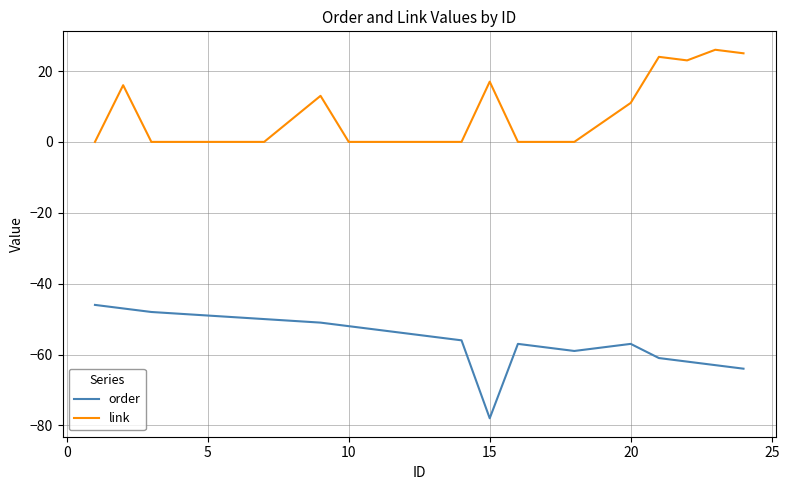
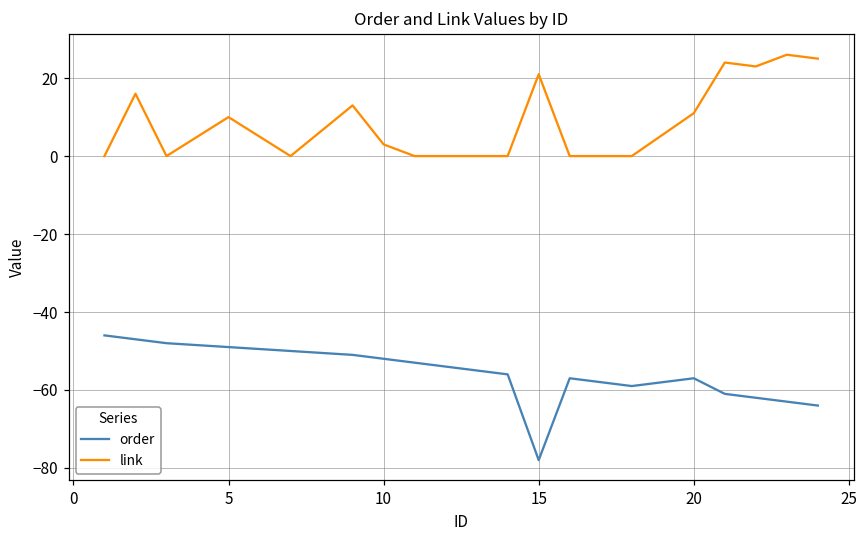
  {
    "order": {
      "5": -49,
      "10": -52,
      "15": -78,
      "20": -57
    },
    "link": {
-     "5": 0,
-     "10": 0,
-     "15": 17,
+     "5": 10,
+     "10": 3,
+     "15": 21,
      "20": 11
    }
  }
